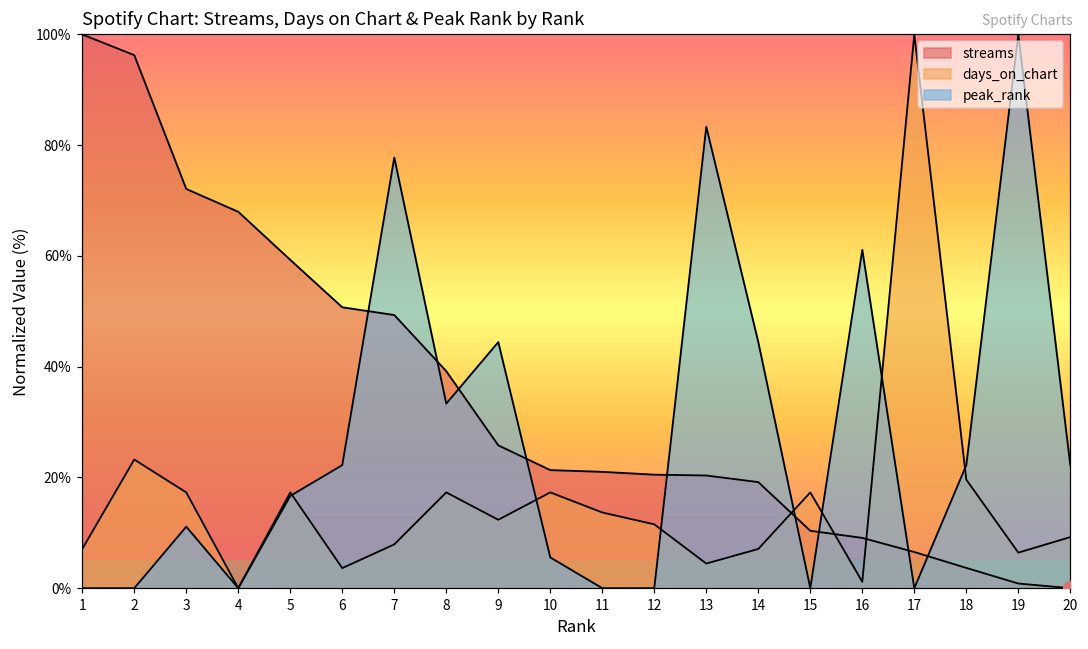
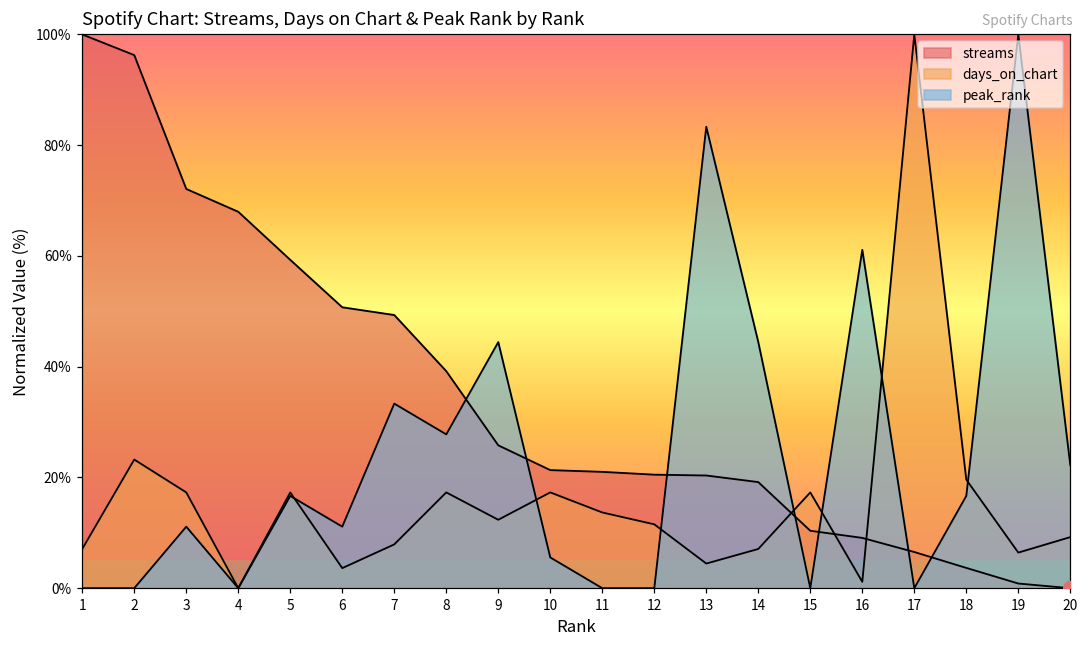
  {
    "peak_rank": {
      "3": "11%",
      "5": "17%",
-     "6": "22%",
-     "7": "78%",
-     "8": "33%",
+     "6": "11%",
+     "7": "33%",
+     "8": "28%",
      "9": "44%",
      "10": "6%",
      "13": "83%",
      "14": "44%",
      "16": "61%",
-     "18": "22%",
+     "18": "17%",
      "19": "100%",
      "20": "22%"
    }
  }
